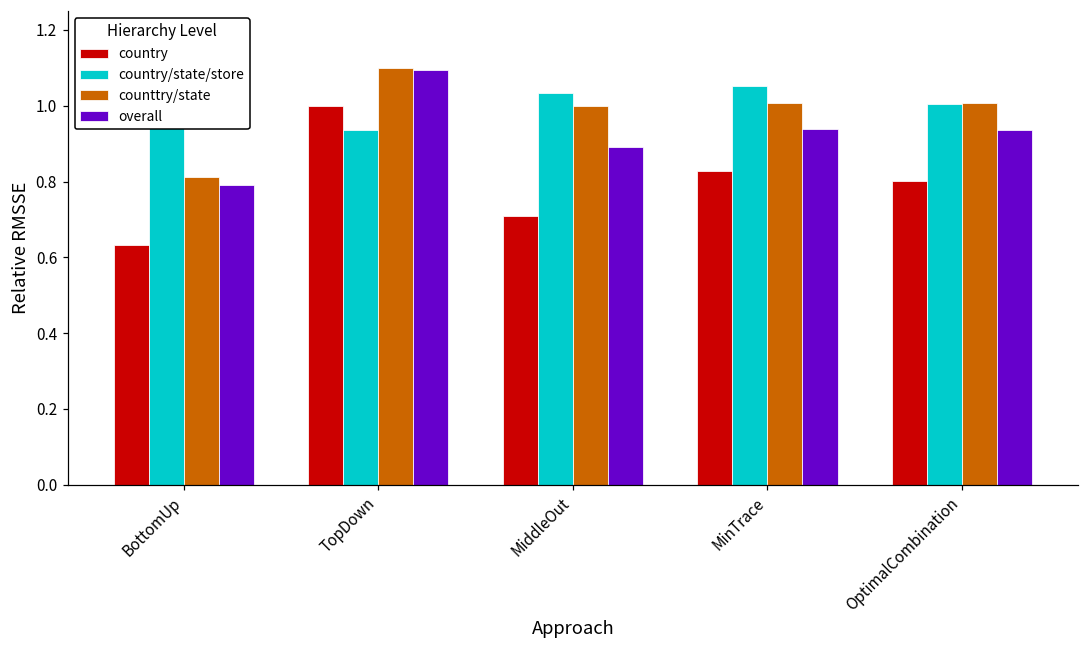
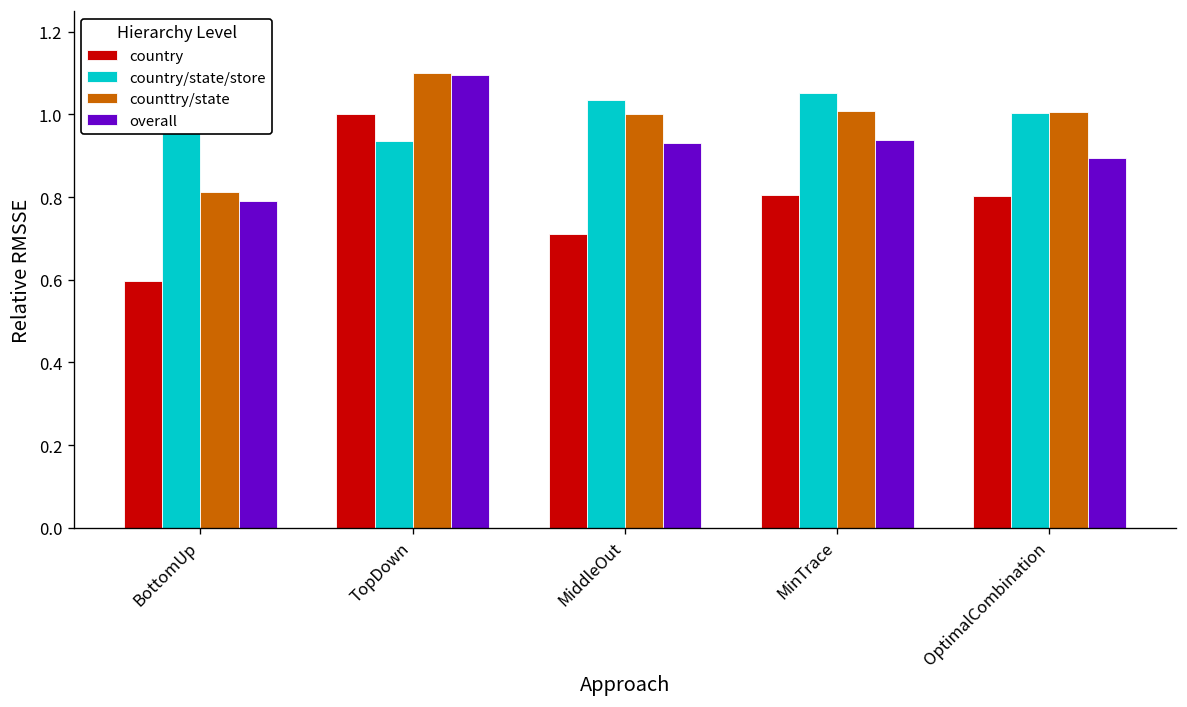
  {
    "country": {
-     "BottomUp": 0.63,
+     "BottomUp": 0.60,
      "TopDown": 1.00,
      "MiddleOut": 0.71,
-     "MinTrace": 0.83,
+     "MinTrace": 0.80,
      "OptimalCombination": 0.80
    },
    "country/state/store": {
      "TopDown": 0.94,
      "MiddleOut": 1.03,
      "MinTrace": 1.05,
      "OptimalCombination": 1.00
    },
    "counttry/state": {
      "BottomUp": 0.81,
      "TopDown": 1.10,
      "MiddleOut": 1.00,
      "MinTrace": 1.01,
      "OptimalCombination": 1.01
    },
    "overall": {
      "BottomUp": 0.79,
      "TopDown": 1.10,
-     "MiddleOut": 0.89,
+     "MiddleOut": 0.93,
      "MinTrace": 0.94,
-     "OptimalCombination": 0.94
+     "OptimalCombination": 0.89
    }
  }
